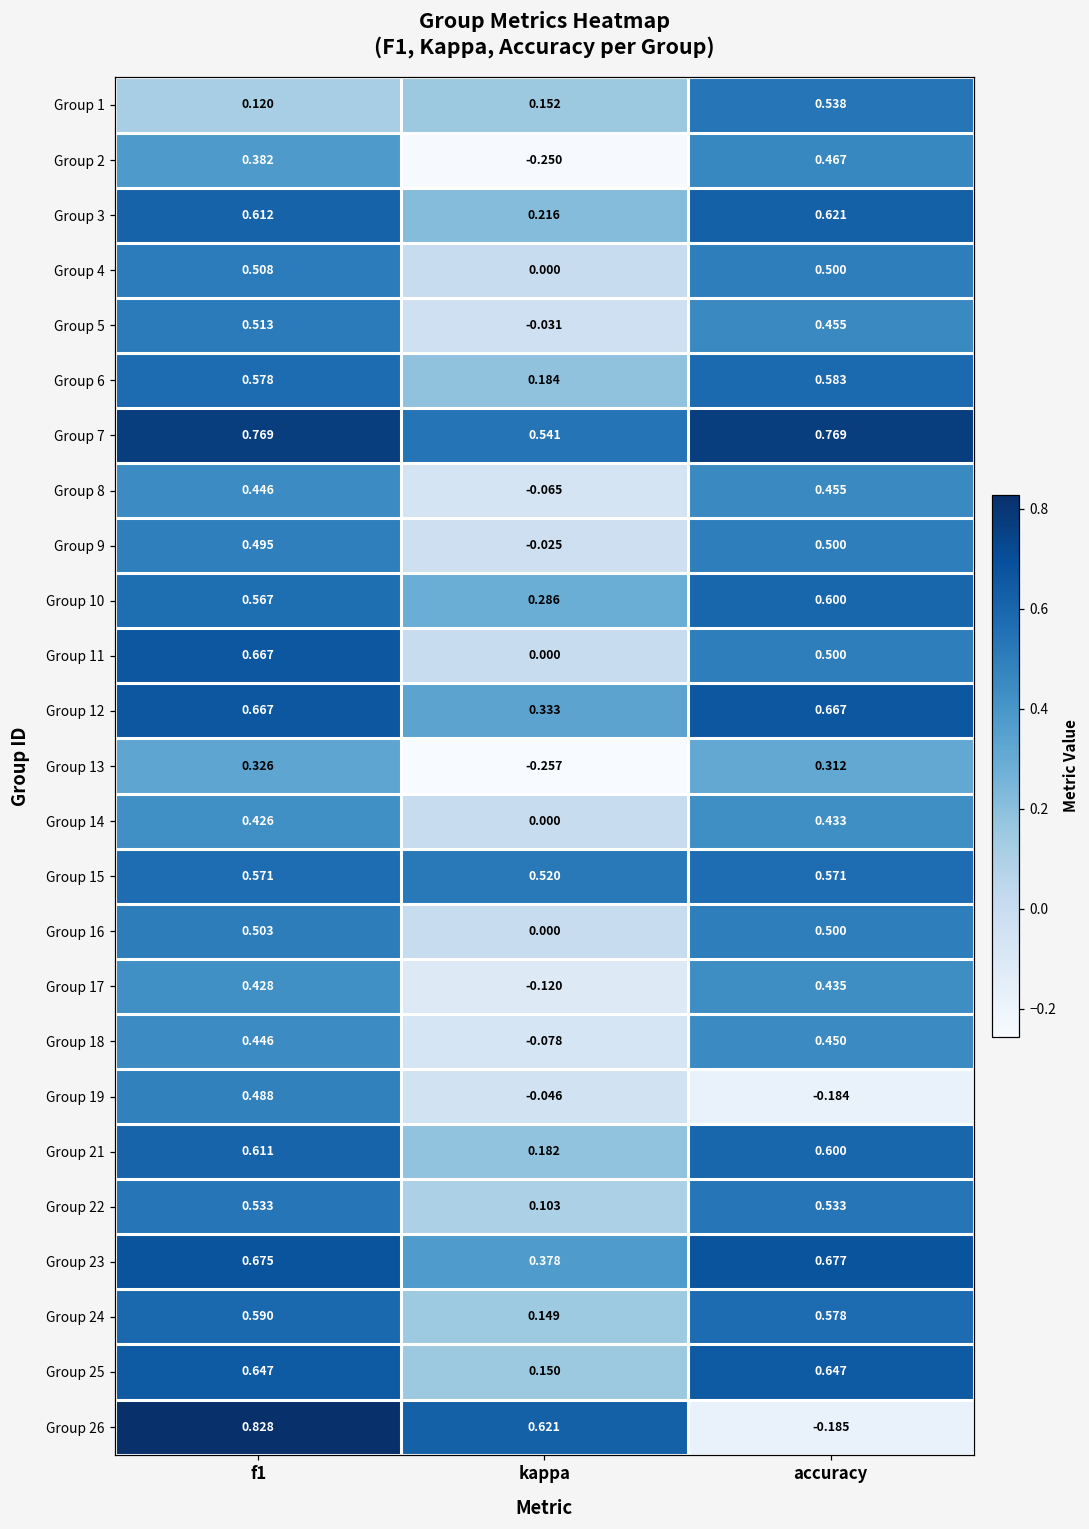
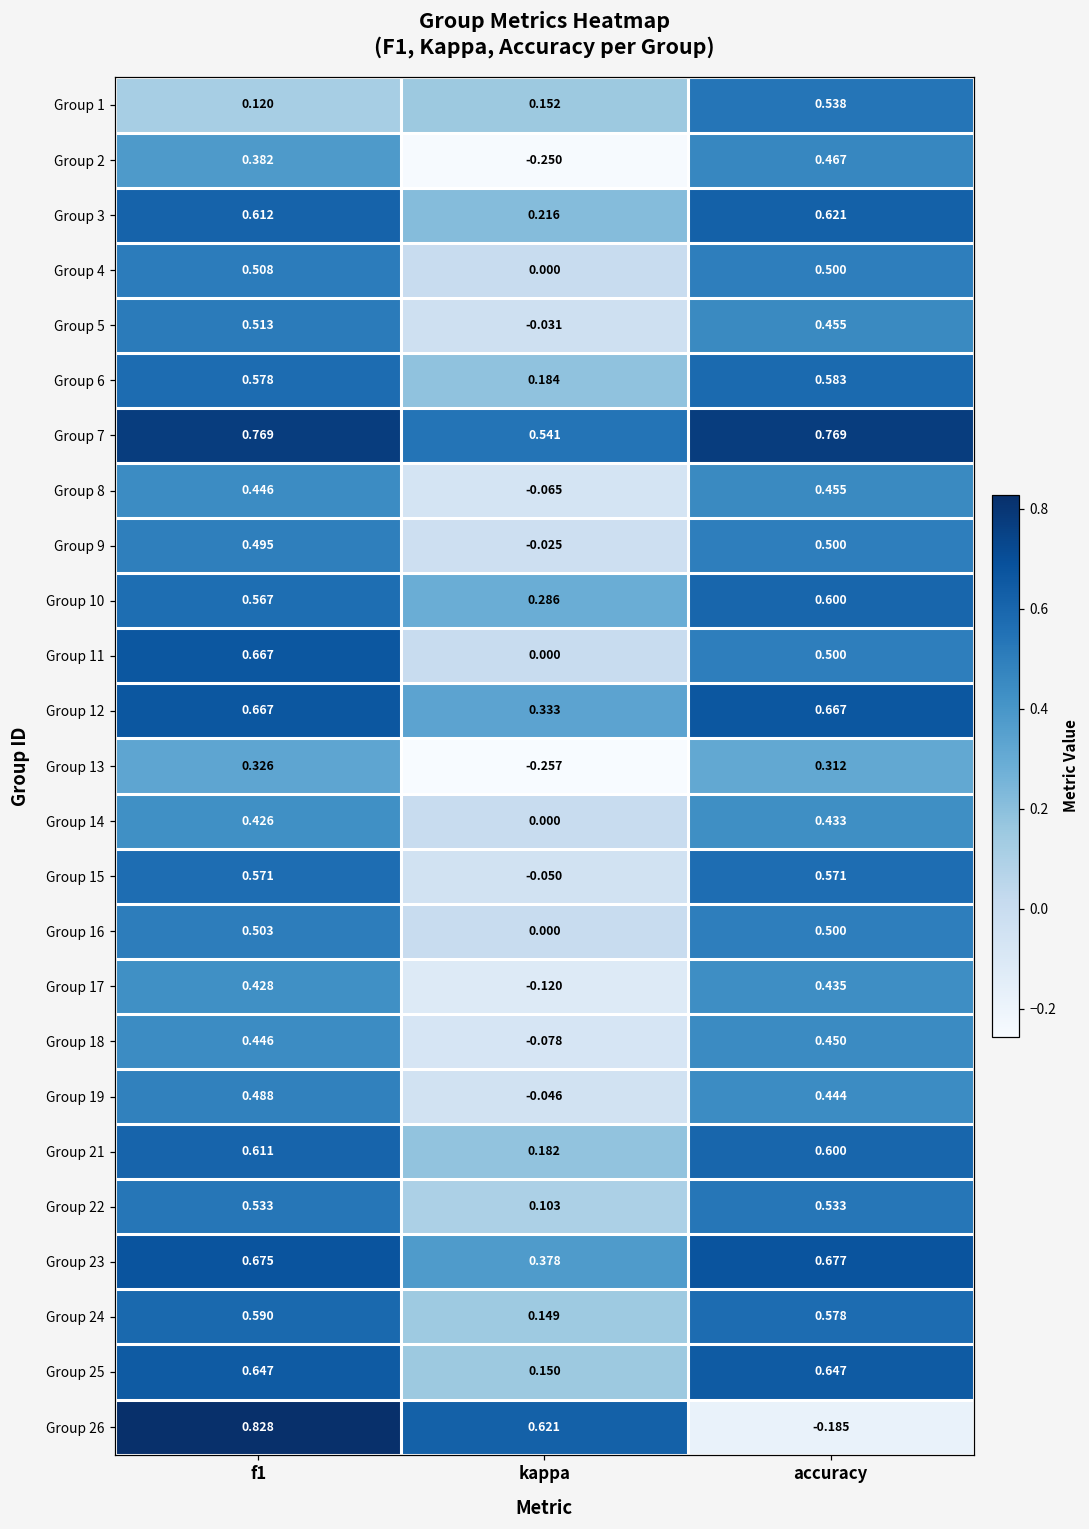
  {
    "Group 1": {
      "f1": 0.120,
      "kappa": 0.152,
      "accuracy": 0.538
    },
    "Group 2": {
      "f1": 0.382,
      "kappa": -0.250,
      "accuracy": 0.467
    },
    "Group 3": {
      "f1": 0.612,
      "kappa": 0.216,
      "accuracy": 0.621
    },
    "Group 4": {
      "f1": 0.508,
      "kappa": 0.000,
      "accuracy": 0.500
    },
    "Group 5": {
      "f1": 0.513,
      "kappa": -0.031,
      "accuracy": 0.455
    },
    "Group 6": {
      "f1": 0.578,
      "kappa": 0.184,
      "accuracy": 0.583
    },
    "Group 7": {
      "f1": 0.769,
      "kappa": 0.541,
      "accuracy": 0.769
    },
    "Group 8": {
      "f1": 0.446,
      "kappa": -0.065,
      "accuracy": 0.455
    },
    "Group 9": {
      "f1": 0.495,
      "kappa": -0.025,
      "accuracy": 0.500
    },
    "Group 10": {
      "f1": 0.567,
      "kappa": 0.286,
      "accuracy": 0.600
    },
    "Group 11": {
      "f1": 0.667,
      "kappa": 0.000,
      "accuracy": 0.500
    },
    "Group 12": {
      "f1": 0.667,
      "kappa": 0.333,
      "accuracy": 0.667
    },
    "Group 13": {
      "f1": 0.326,
      "kappa": -0.257,
      "accuracy": 0.312
    },
    "Group 14": {
      "f1": 0.426,
      "kappa": 0.000,
      "accuracy": 0.433
    },
    "Group 15": {
      "f1": 0.571,
-     "kappa": 0.520,
+     "kappa": -0.050,
      "accuracy": 0.571
    },
    "Group 16": {
      "f1": 0.503,
      "kappa": 0.000,
      "accuracy": 0.500
    },
    "Group 17": {
      "f1": 0.428,
      "kappa": -0.120,
      "accuracy": 0.435
    },
    "Group 18": {
      "f1": 0.446,
      "kappa": -0.078,
      "accuracy": 0.450
    },
    "Group 19": {
      "f1": 0.488,
      "kappa": -0.046,
-     "accuracy": -0.184
+     "accuracy": 0.444
    },
    "Group 21": {
      "f1": 0.611,
      "kappa": 0.182,
      "accuracy": 0.600
    },
    "Group 22": {
      "f1": 0.533,
      "kappa": 0.103,
      "accuracy": 0.533
    },
    "Group 23": {
      "f1": 0.675,
      "kappa": 0.378,
      "accuracy": 0.677
    },
    "Group 24": {
      "f1": 0.590,
      "kappa": 0.149,
      "accuracy": 0.578
    },
    "Group 25": {
      "f1": 0.647,
      "kappa": 0.150,
      "accuracy": 0.647
    },
    "Group 26": {
      "f1": 0.828,
      "kappa": 0.621,
      "accuracy": -0.185
    }
  }
